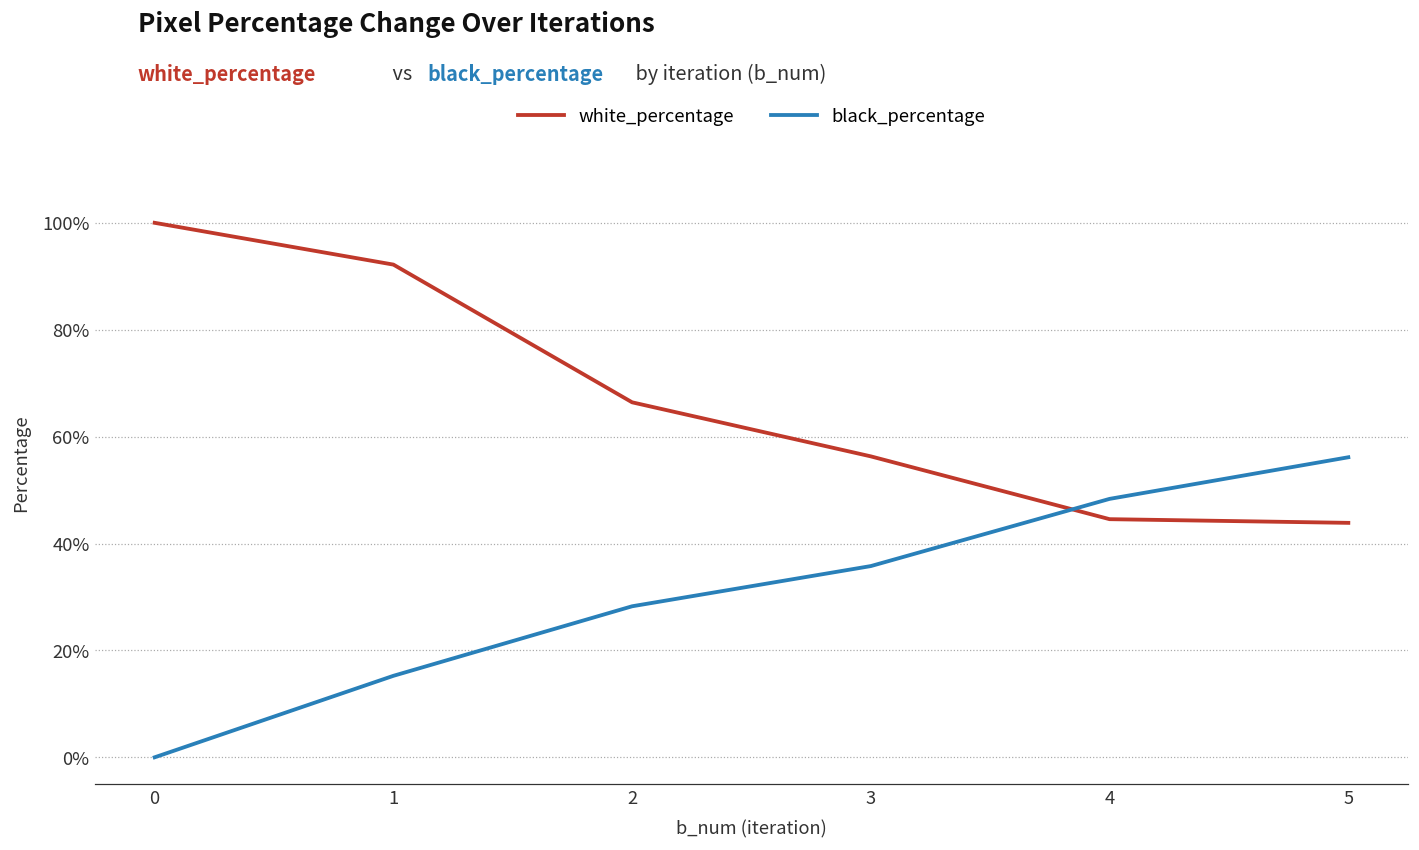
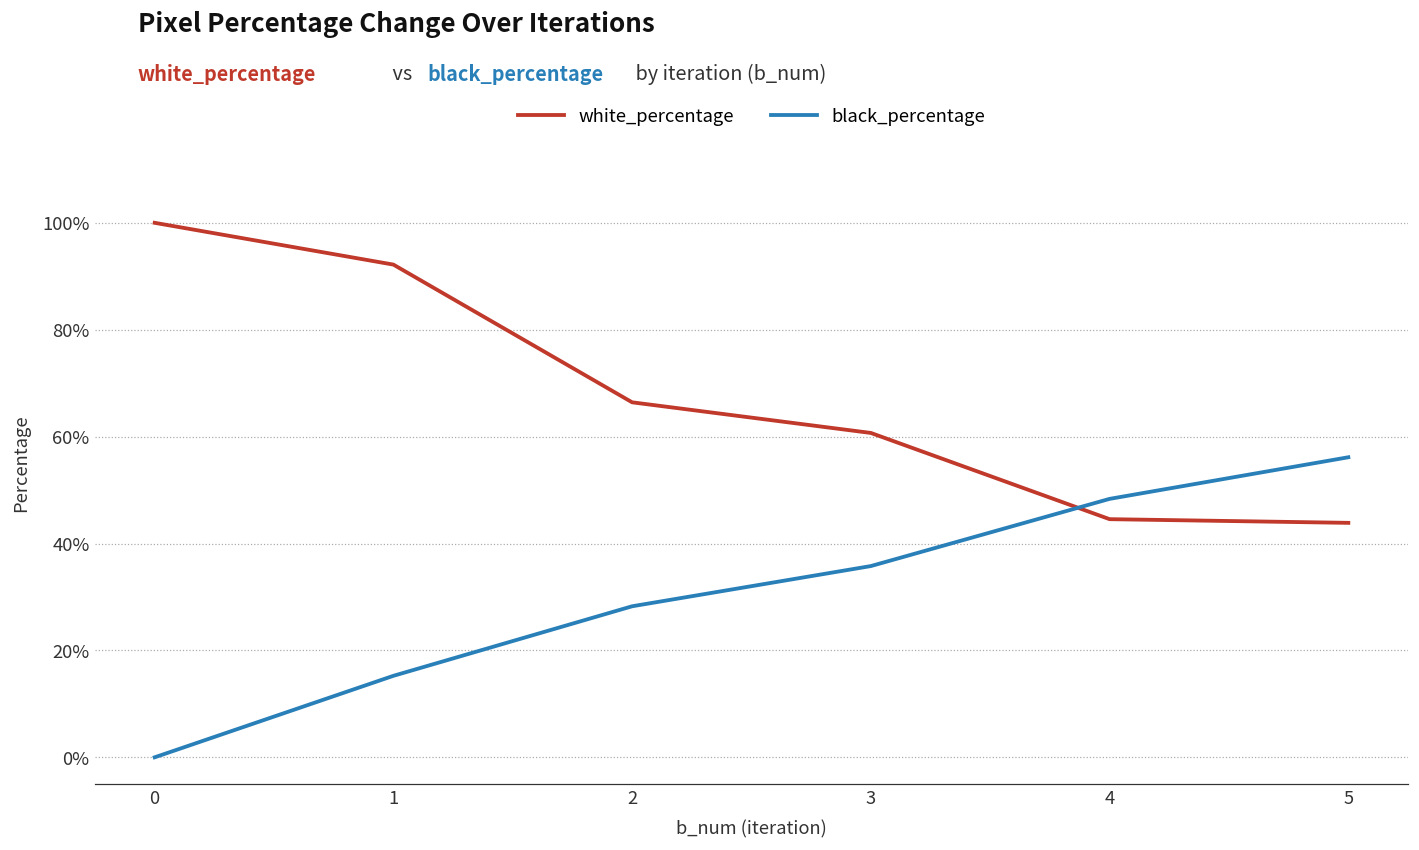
  {
    "white_percentage": {
      "0": "100%",
      "1": "92%",
      "2": "66%",
-     "3": "56%",
+     "3": "61%",
      "4": "45%",
      "5": "44%"
    },
    "black_percentage": {
      "0": "0%",
      "1": "15%",
      "2": "28%",
      "3": "36%",
      "4": "48%",
      "5": "56%"
    }
  }
